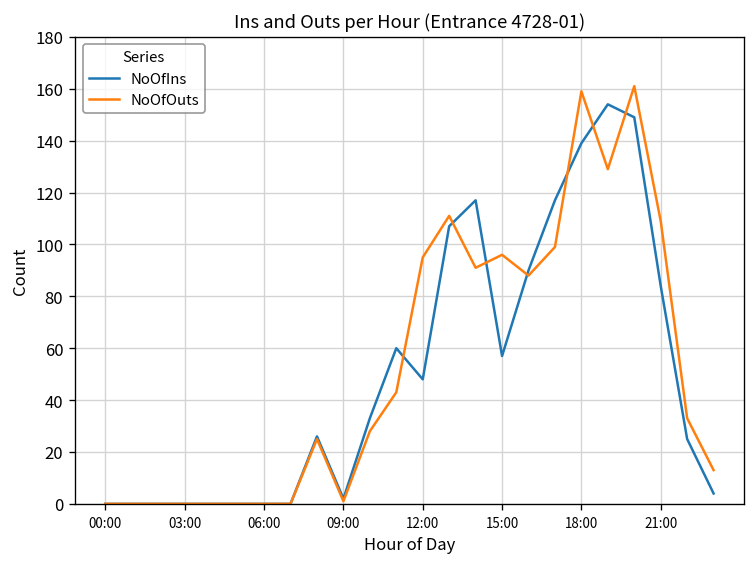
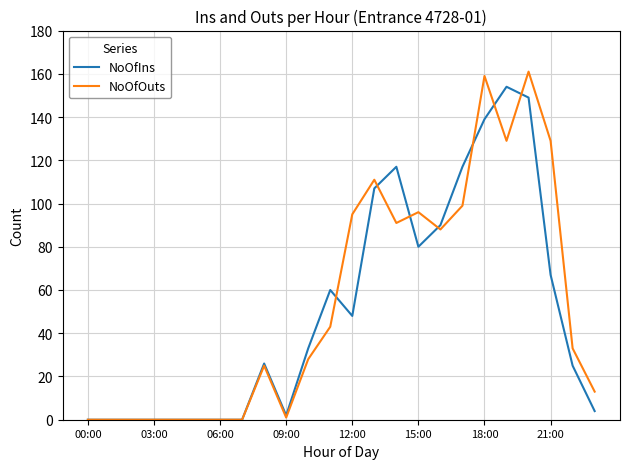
  {
    "NoOfIns": {
      "12:00": 48,
-     "15:00": 57,
+     "15:00": 80,
      "18:00": 139,
-     "21:00": 84
+     "21:00": 67
    },
    "NoOfOuts": {
      "12:00": 95,
      "15:00": 96,
      "18:00": 159,
-     "21:00": 109
+     "21:00": 129
    }
  }
